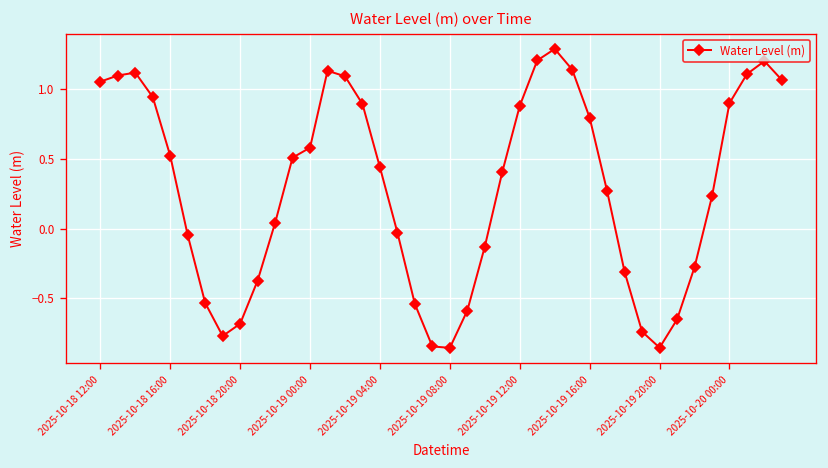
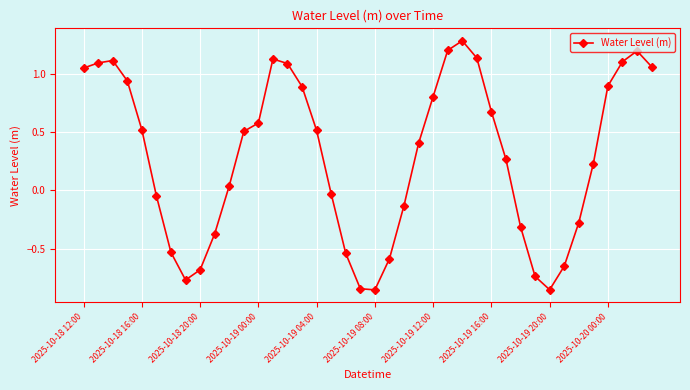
  {
    "2025-10-18 12:00": 1.05,
    "2025-10-18 16:00": 0.52,
    "2025-10-18 20:00": -0.68,
    "2025-10-19 00:00": 0.58,
-   "2025-10-19 04:00": 0.44,
+   "2025-10-19 04:00": 0.52,
    "2025-10-19 08:00": -0.85,
-   "2025-10-19 12:00": 0.88,
-   "2025-10-19 16:00": 0.79,
+   "2025-10-19 12:00": 0.81,
+   "2025-10-19 16:00": 0.68,
    "2025-10-19 20:00": -0.85,
    "2025-10-20 00:00": 0.90
  }
